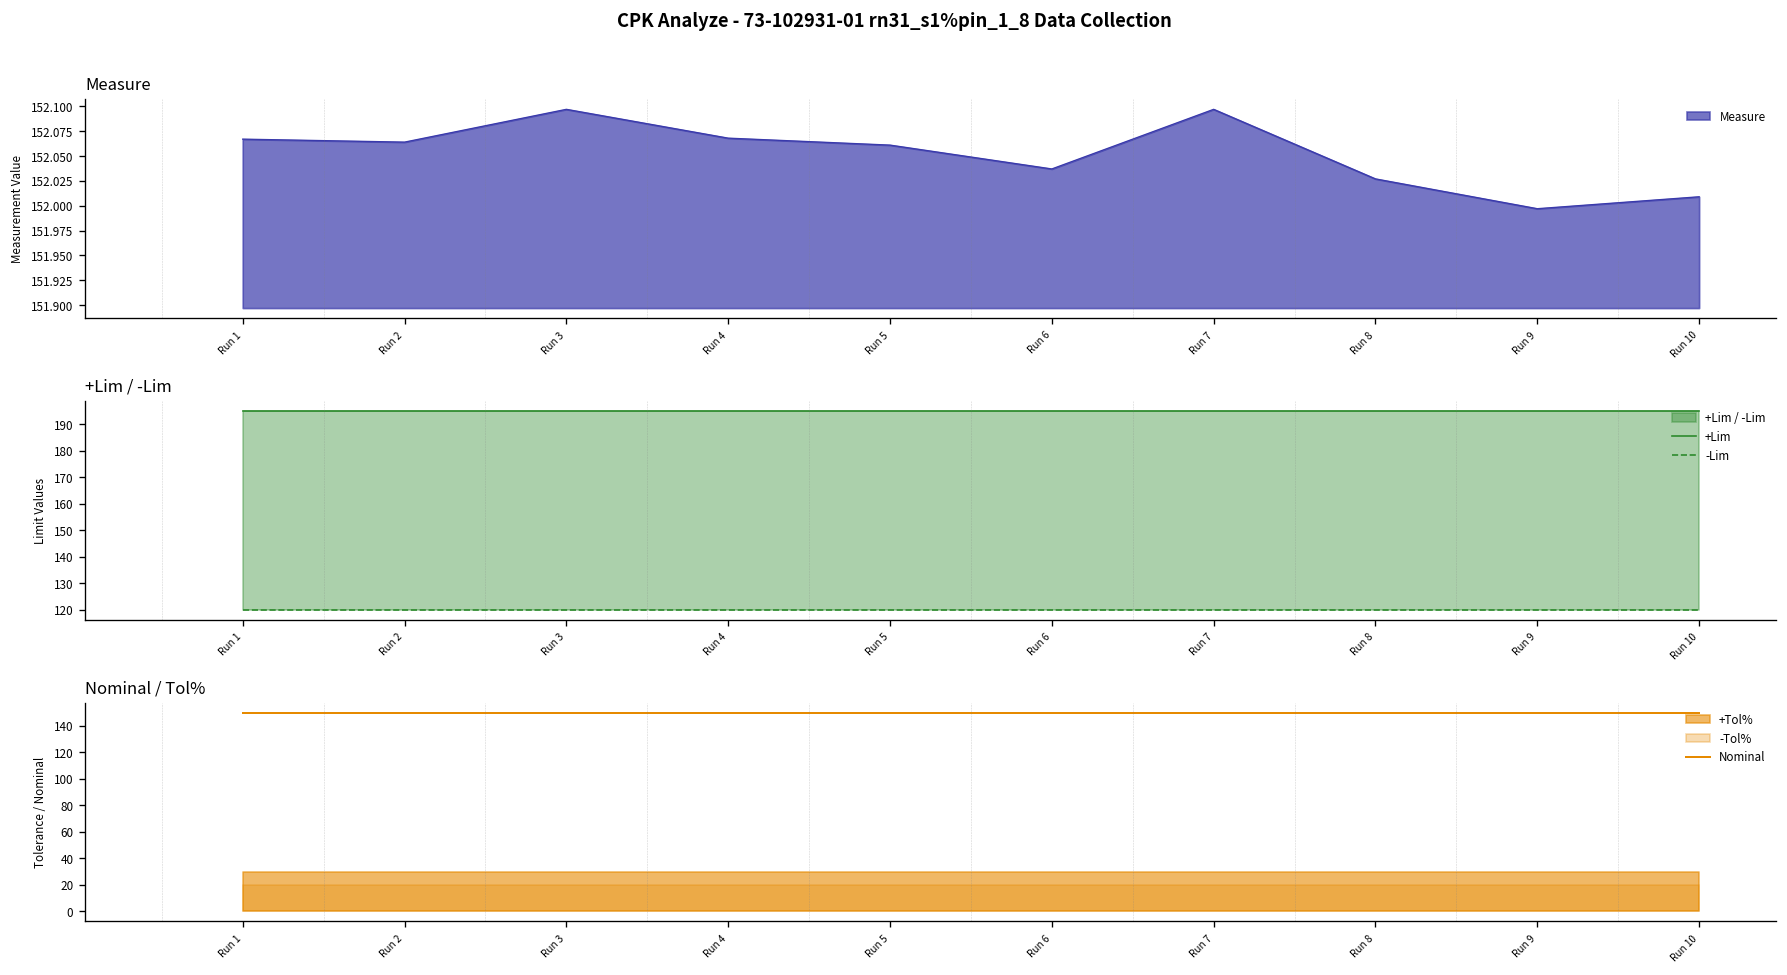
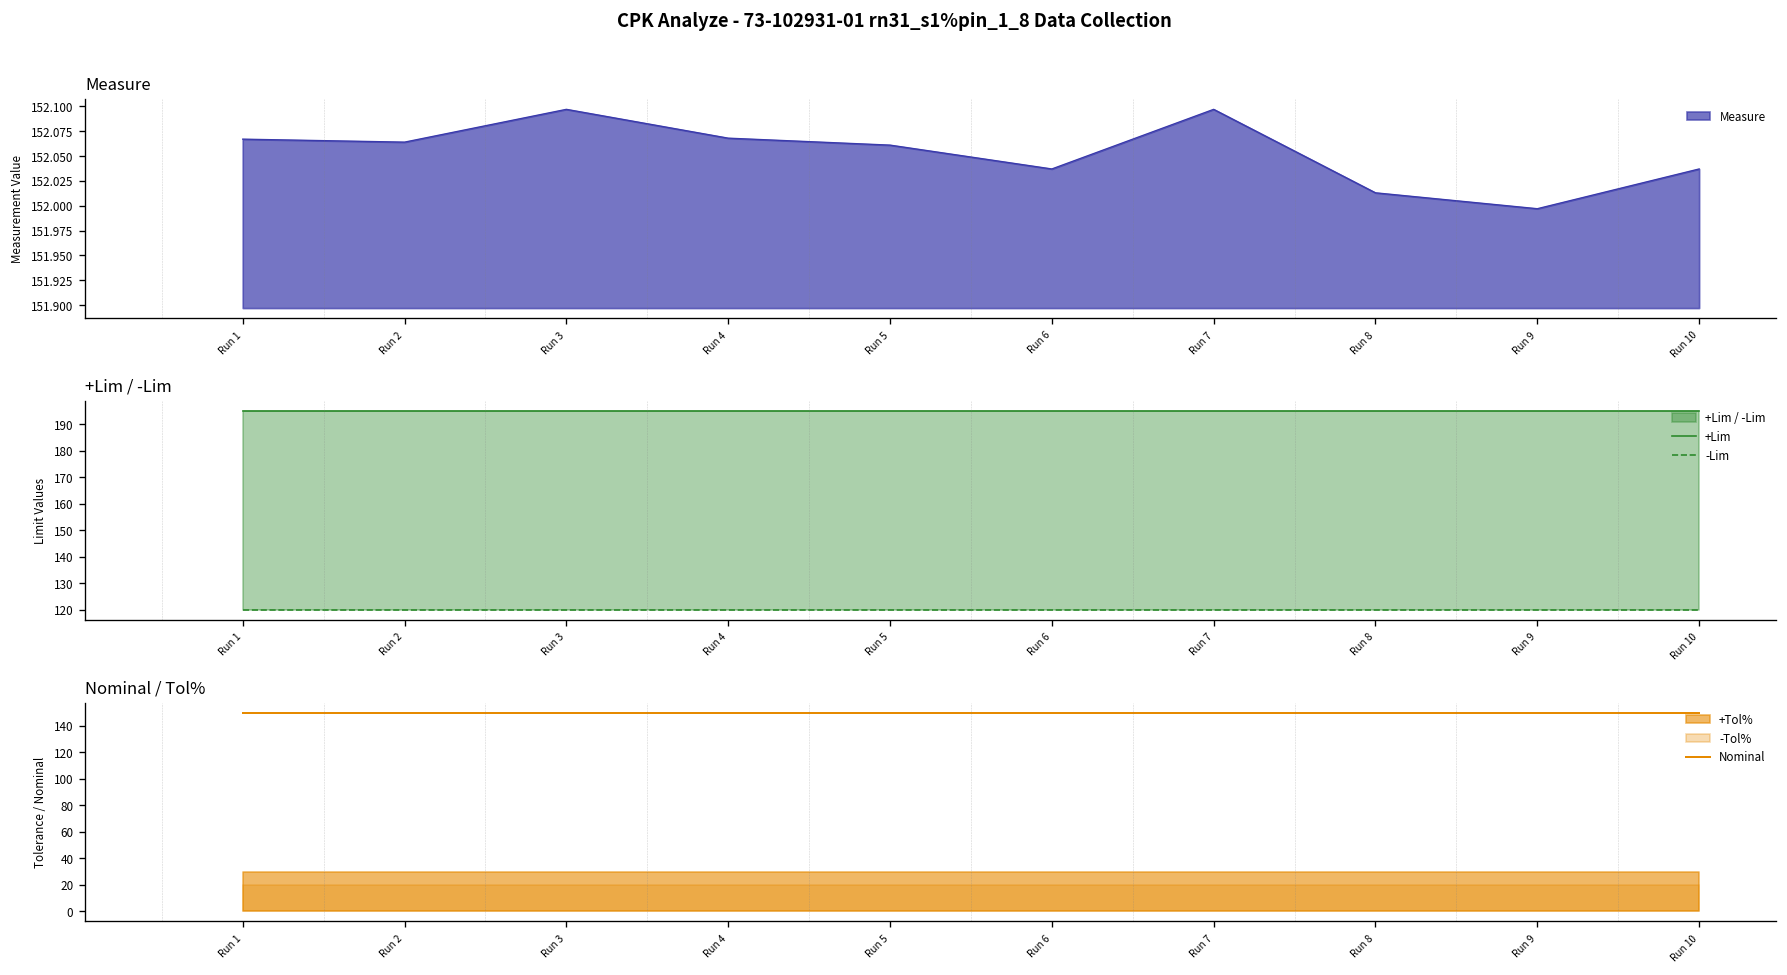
  {
    "Measure": {
      "Run 1": 152.07,
      "Run 2": 152.06,
      "Run 3": 152.10,
      "Run 4": 152.07,
      "Run 5": 152.06,
      "Run 6": 152.04,
      "Run 7": 152.10,
-     "Run 8": 152.03,
+     "Run 8": 152.01,
      "Run 9": 152.00,
-     "Run 10": 152.01
+     "Run 10": 152.04
    }
  }
